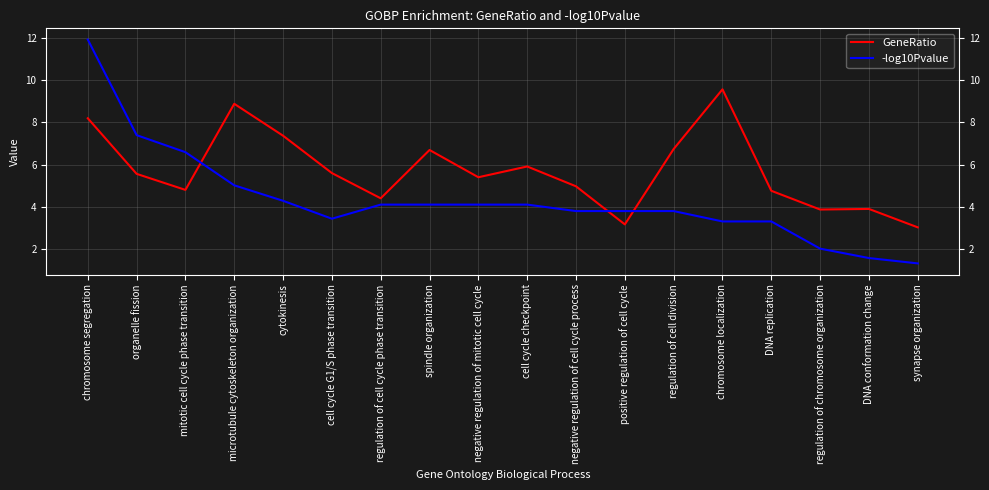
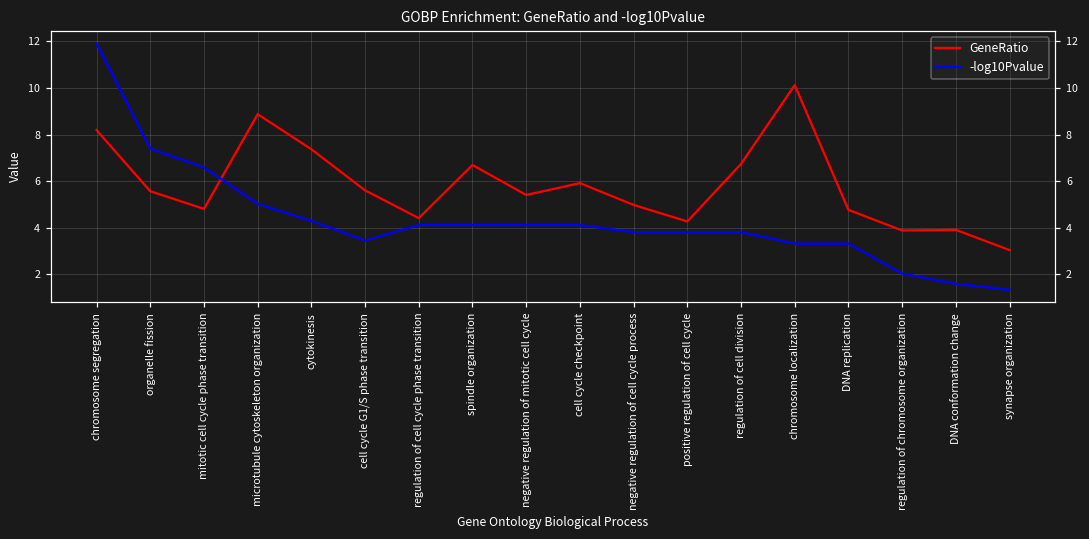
  {
    "GeneRatio": {
      "chromosome segregation": 8.2,
      "organelle fission": 5.6,
      "mitotic cell cycle phase transition": 4.8,
      "microtubule cytoskeleton organization": 8.9,
      "cytokinesis": 7.4,
      "cell cycle G1/S phase transition": 5.6,
      "regulation of cell cycle phase transition": 4.4,
      "spindle organization": 6.7,
      "negative regulation of mitotic cell cycle": 5.4,
      "cell cycle checkpoint": 5.9,
      "negative regulation of cell cycle process": 5.0,
-     "positive regulation of cell cycle": 3.2,
+     "positive regulation of cell cycle": 4.3,
      "regulation of cell division": 6.7,
-     "chromosome localization": 9.6,
+     "chromosome localization": 10.1,
      "DNA replication": 4.8,
      "regulation of chromosome organization": 3.9,
      "DNA conformation change": 3.9,
      "synapse organization": 3.0
    },
    "-log10Pvalue": {
      "chromosome segregation": 11.9,
      "organelle fission": 7.4,
      "mitotic cell cycle phase transition": 6.6,
      "microtubule cytoskeleton organization": 5.0,
      "cytokinesis": 4.3,
      "cell cycle G1/S phase transition": 3.5,
      "regulation of cell cycle phase transition": 4.1,
      "spindle organization": 4.1,
      "negative regulation of mitotic cell cycle": 4.1,
      "cell cycle checkpoint": 4.1,
      "negative regulation of cell cycle process": 3.8,
      "positive regulation of cell cycle": 3.8,
      "regulation of cell division": 3.8,
      "chromosome localization": 3.3,
      "DNA replication": 3.3,
      "regulation of chromosome organization": 2.0,
      "DNA conformation change": 1.6,
      "synapse organization": 1.3
    }
  }
